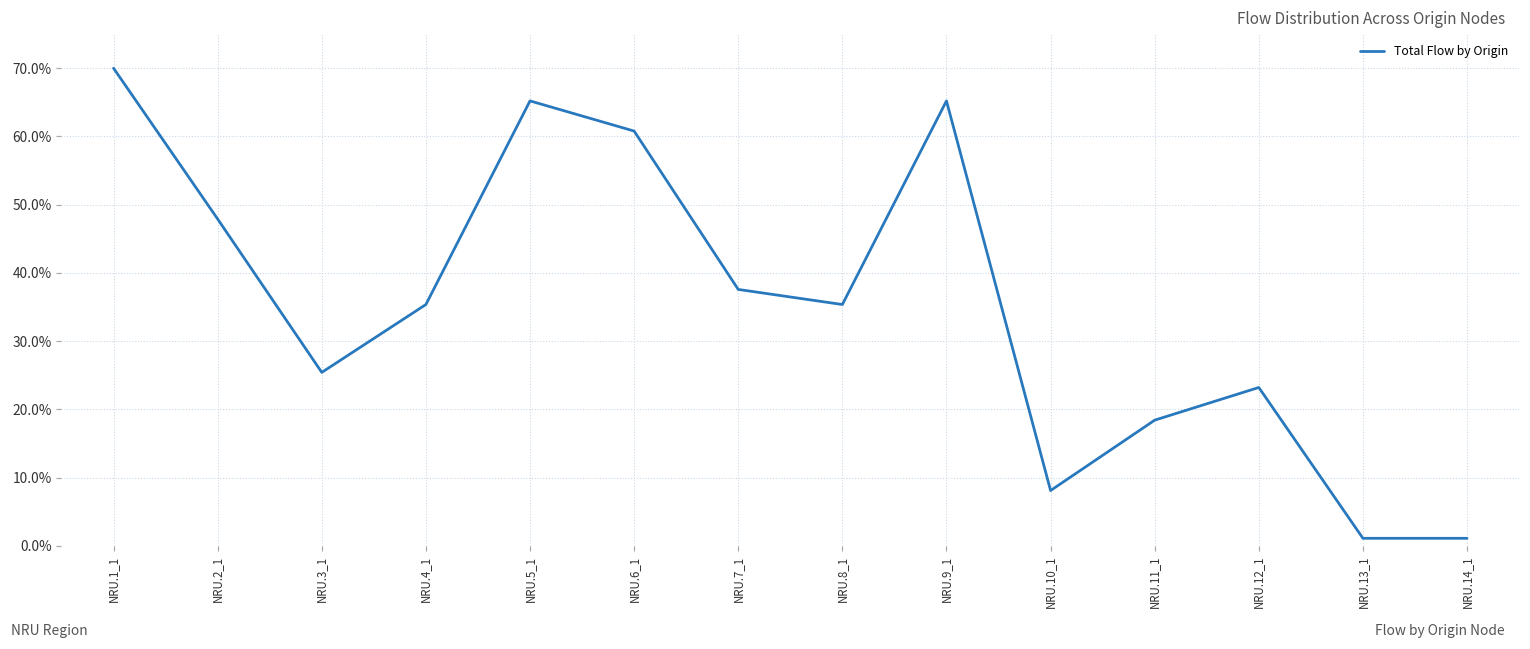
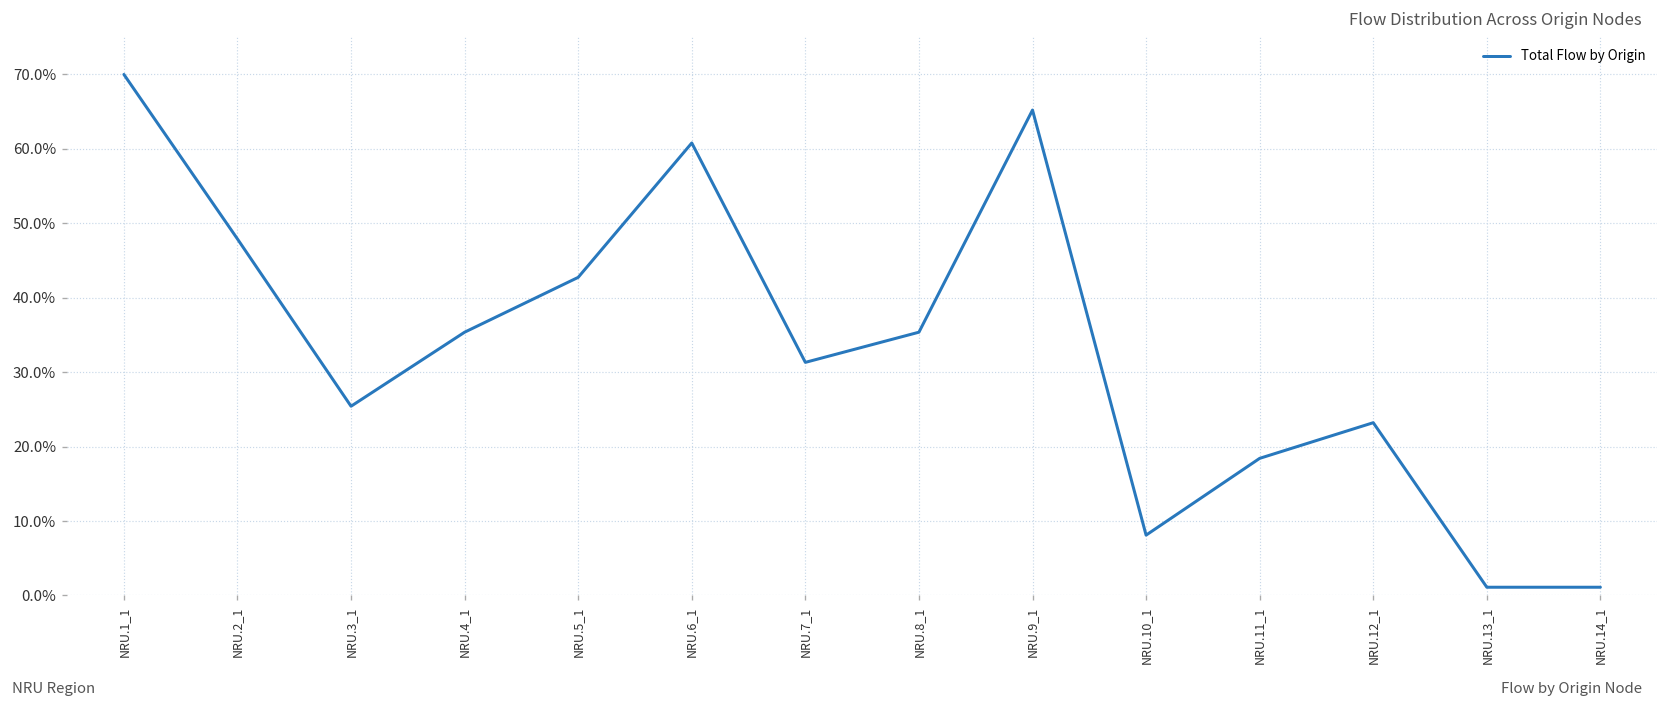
  {
    "NRU.1_1": "70%",
    "NRU.2_1": "48%",
    "NRU.3_1": "25%",
    "NRU.4_1": "35%",
-   "NRU.5_1": "65%",
+   "NRU.5_1": "43%",
    "NRU.6_1": "61%",
-   "NRU.7_1": "38%",
+   "NRU.7_1": "31%",
    "NRU.8_1": "35%",
    "NRU.9_1": "65%",
    "NRU.10_1": "8%",
    "NRU.11_1": "18%",
    "NRU.12_1": "23%",
    "NRU.13_1": "1%",
    "NRU.14_1": "1%"
  }
